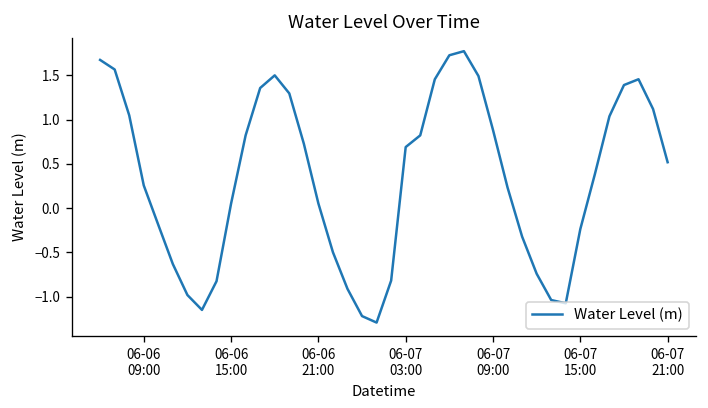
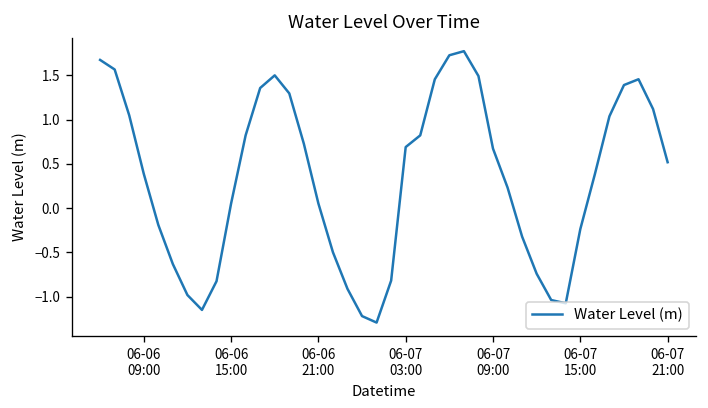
  {
-   "06-06 09:00": 0.3,
+   "06-06 09:00": 0.4,
    "06-06 15:00": 0.1,
    "06-06 21:00": 0.1,
    "06-07 03:00": 0.7,
-   "06-07 09:00": 0.9,
+   "06-07 09:00": 0.7,
    "06-07 15:00": -0.2,
    "06-07 21:00": 0.5
  }
